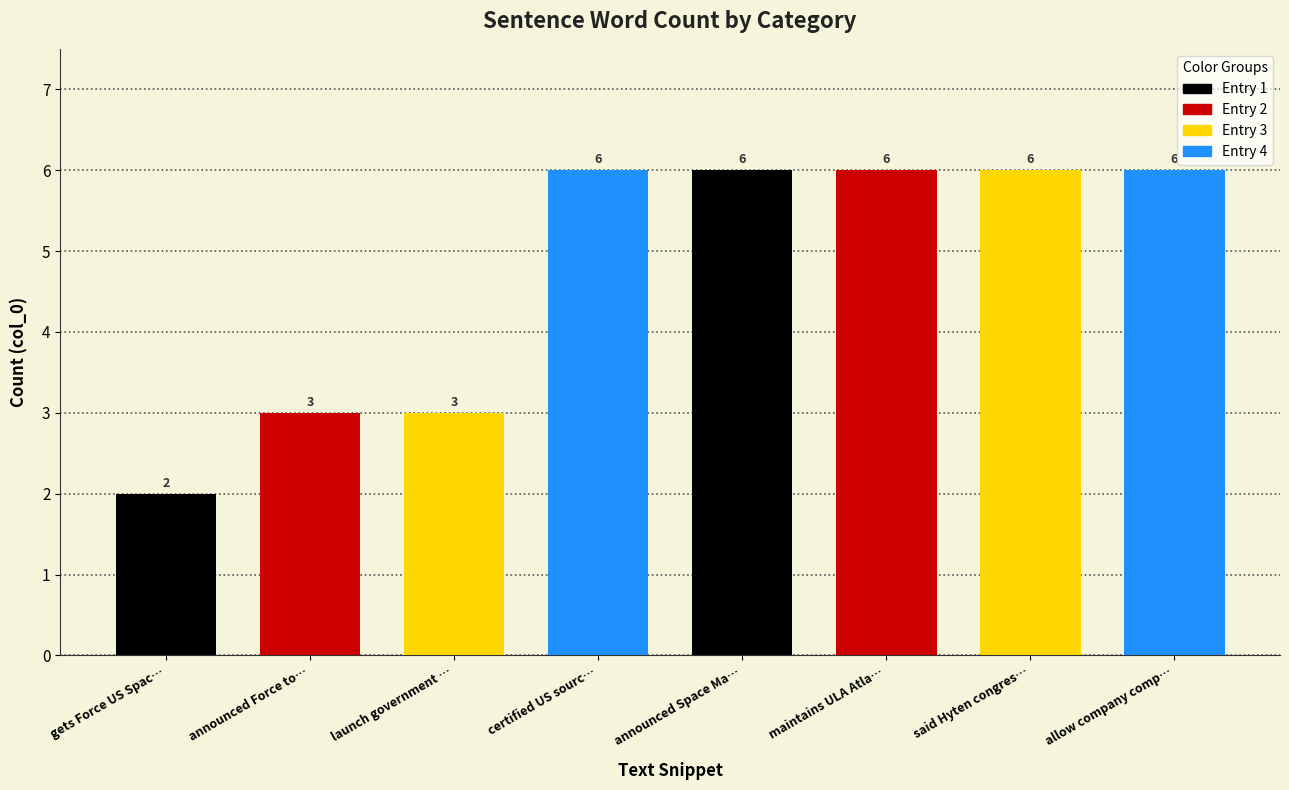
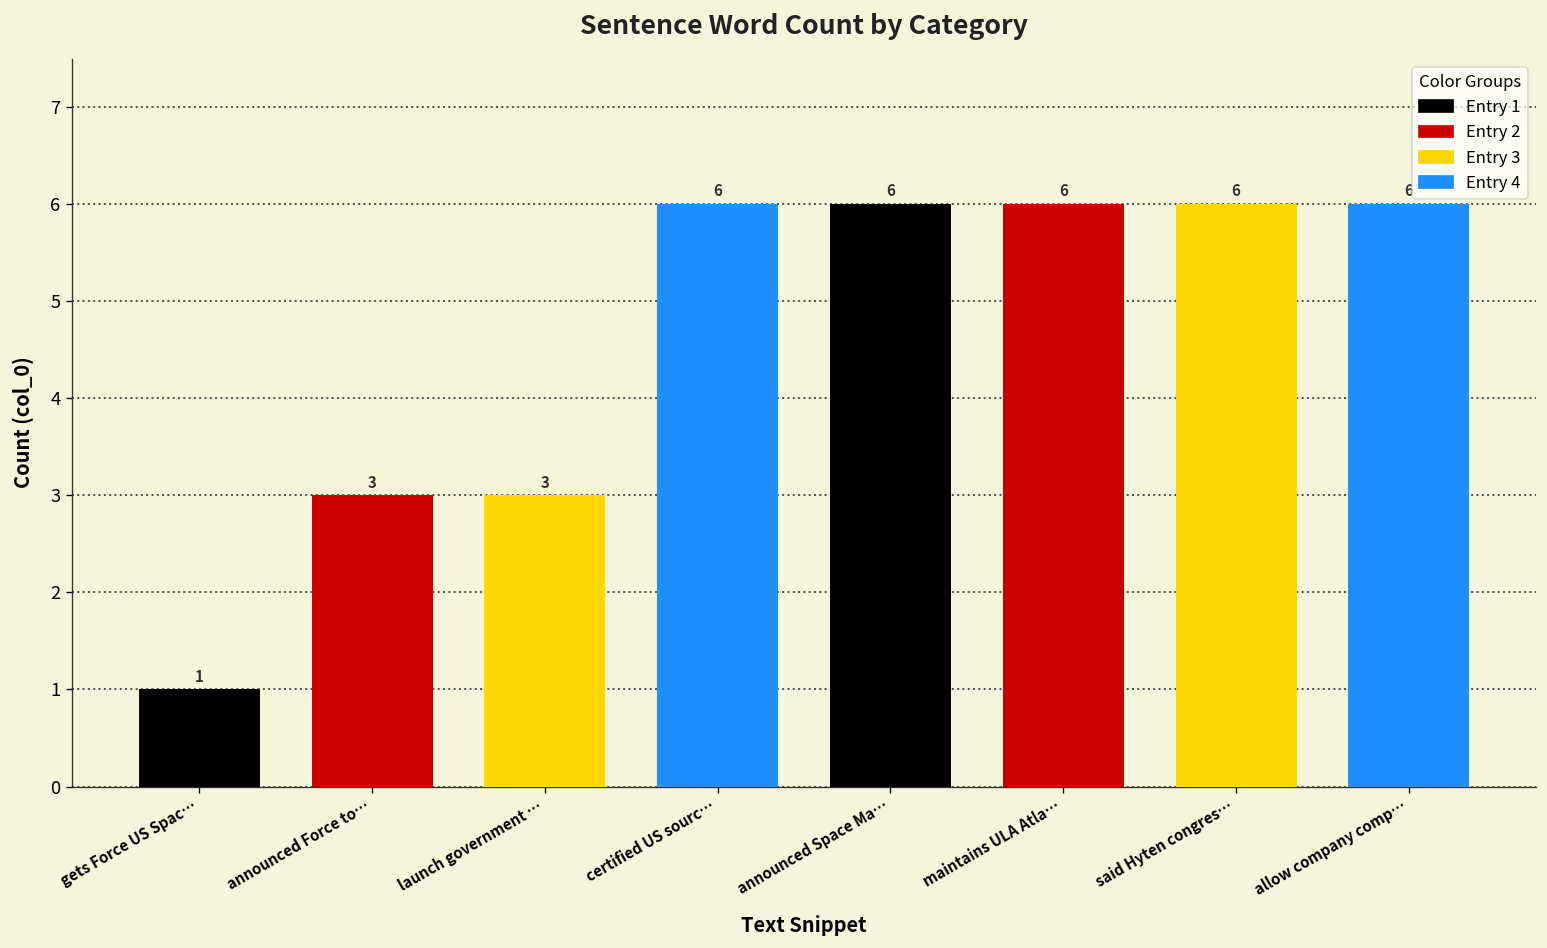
  {
-   "gets Force US Spac…": 2,
+   "gets Force US Spac…": 1,
    "announced Force to…": 3,
    "launch government …": 3,
    "certified US sourc…": 6,
    "announced Space Ma…": 6,
    "maintains ULA Atla…": 6,
    "said Hyten congres…": 6
  }
